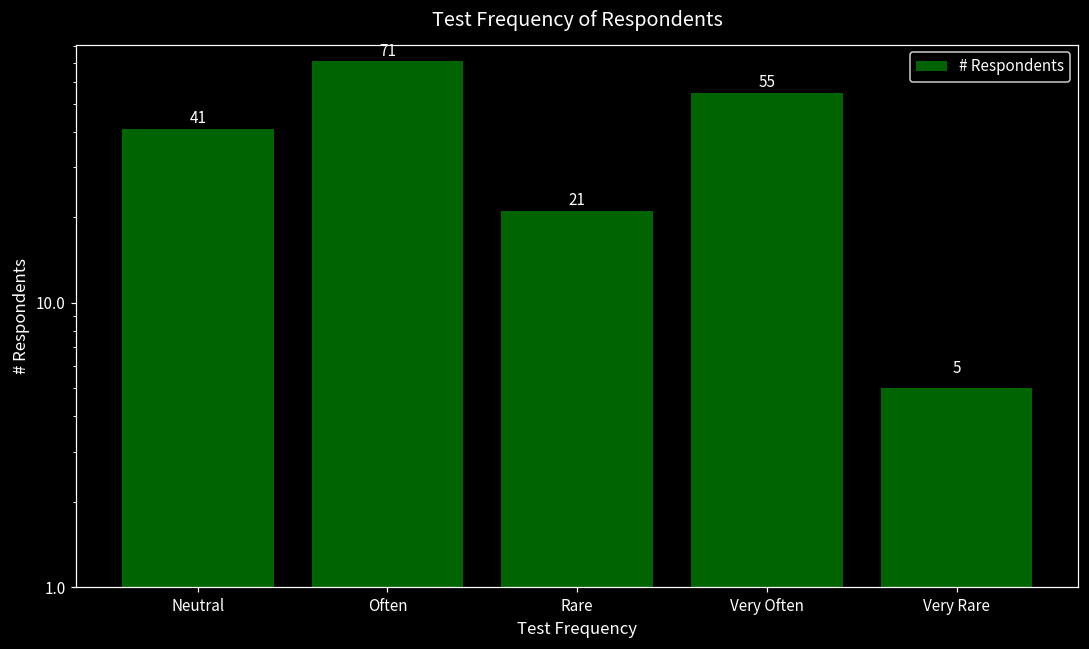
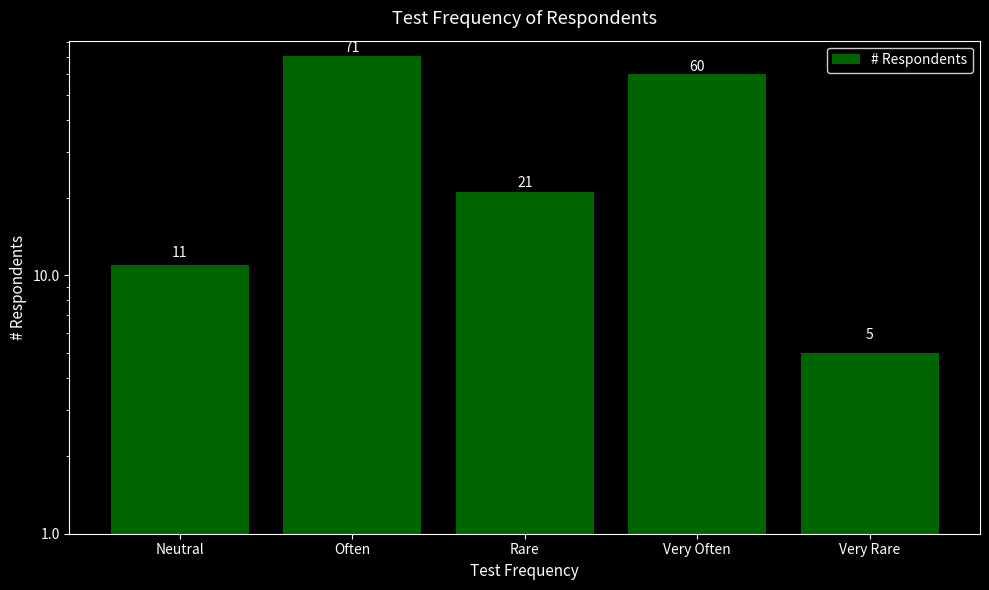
  {
-   "Neutral": 41,
+   "Neutral": 11,
    "Often": 71,
    "Rare": 21,
-   "Very Often": 55,
+   "Very Often": 60,
    "Very Rare": 5
  }
